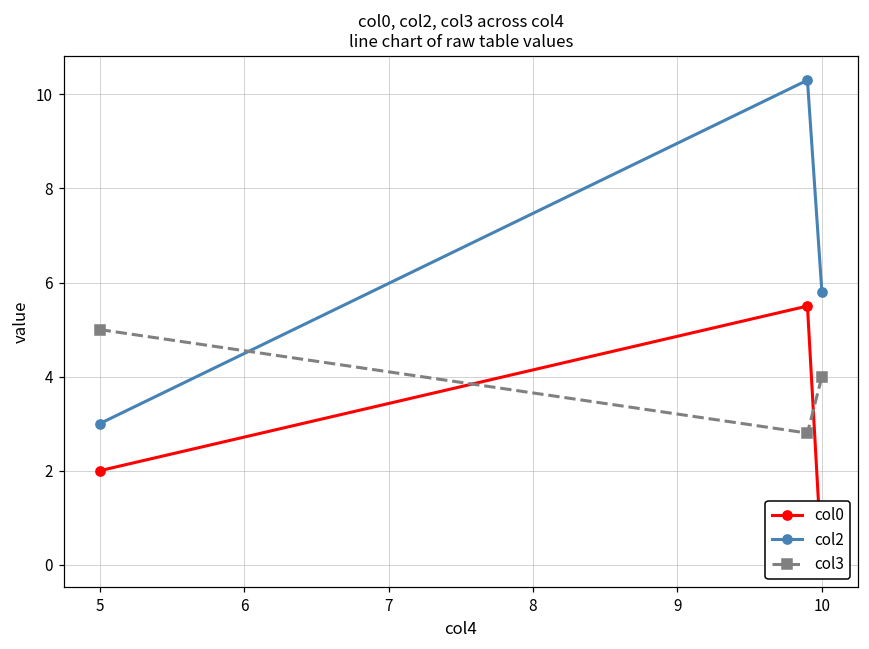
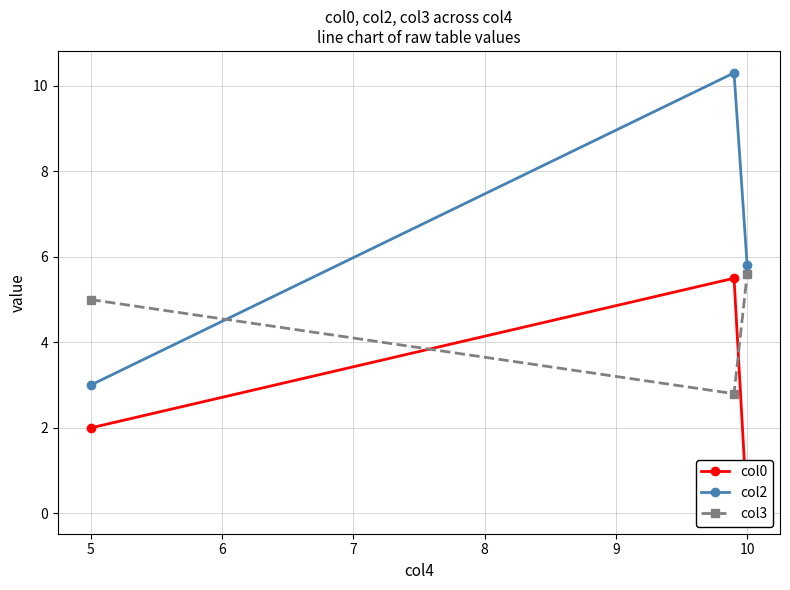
  {
    "col0": {
      "5": 2.0
    },
    "col2": {
      "5": 3.0,
      "10": 5.8
    },
    "col3": {
      "5": 5.0,
-     "10": 4.0
+     "10": 5.6
    }
  }
